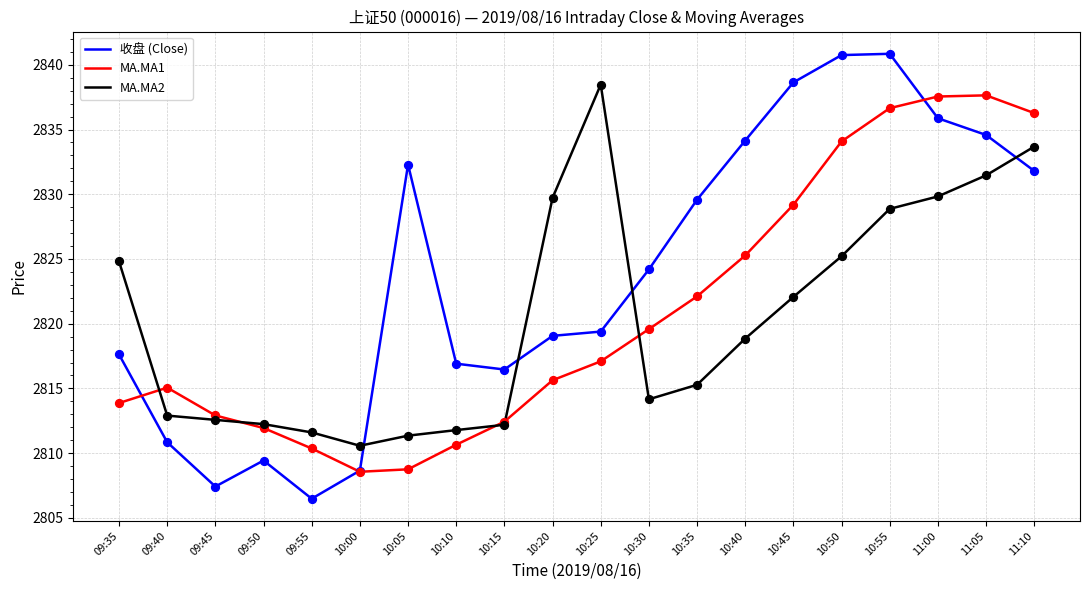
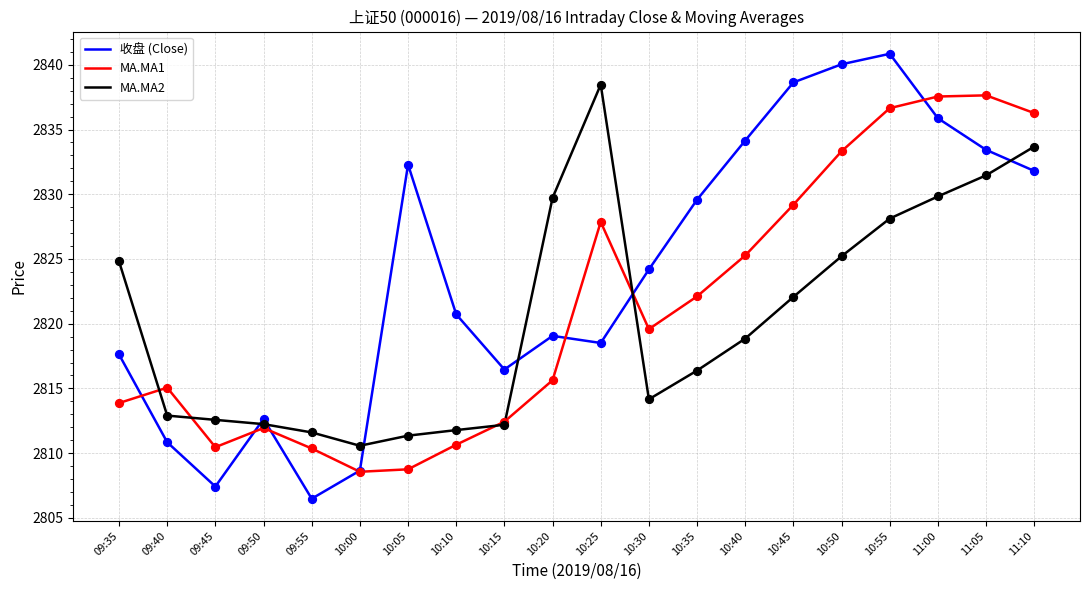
  {
    "收盘 (Close)": {
      "09:35": 2817.6,
      "09:40": 2810.8,
      "09:45": 2807.4,
-     "09:50": 2809.4,
+     "09:50": 2812.6,
      "09:55": 2806.5,
      "10:05": 2832.3,
-     "10:10": 2816.9,
+     "10:10": 2820.7,
      "10:15": 2816.5,
      "10:20": 2819.1,
-     "10:25": 2819.4,
+     "10:25": 2818.5,
      "10:30": 2824.2,
      "10:35": 2829.6,
      "10:40": 2834.2,
      "10:45": 2838.6,
-     "10:50": 2840.8,
+     "10:50": 2840.0,
      "10:55": 2840.9,
      "11:00": 2835.9,
-     "11:05": 2834.6,
+     "11:05": 2833.4,
      "11:10": 2831.8
    },
    "MA.MA1": {
      "09:35": 2813.9,
      "09:40": 2815.1,
-     "09:45": 2812.9,
+     "09:45": 2810.5,
      "09:50": 2811.9,
      "09:55": 2810.4,
      "10:05": 2808.8,
      "10:10": 2810.7,
      "10:15": 2812.4,
      "10:20": 2815.6,
-     "10:25": 2817.1,
+     "10:25": 2827.9,
      "10:30": 2819.6,
      "10:35": 2822.1,
      "10:40": 2825.3,
      "10:45": 2829.2,
-     "10:50": 2834.1,
+     "10:50": 2833.3,
      "10:55": 2836.7,
      "11:00": 2837.6,
      "11:05": 2837.6,
      "11:10": 2836.3
    },
    "MA.MA2": {
      "09:35": 2824.8,
      "09:40": 2812.9,
      "09:45": 2812.6,
      "09:50": 2812.2,
      "09:55": 2811.6,
      "10:00": 2810.6,
      "10:05": 2811.4,
      "10:10": 2811.8,
      "10:15": 2812.2,
      "10:20": 2829.7,
      "10:25": 2838.5,
      "10:30": 2814.2,
-     "10:35": 2815.3,
+     "10:35": 2816.4,
      "10:40": 2818.9,
      "10:45": 2822.1,
      "10:50": 2825.2,
-     "10:55": 2828.9,
+     "10:55": 2828.1,
      "11:00": 2829.8,
      "11:05": 2831.5,
      "11:10": 2833.7
    }
  }
